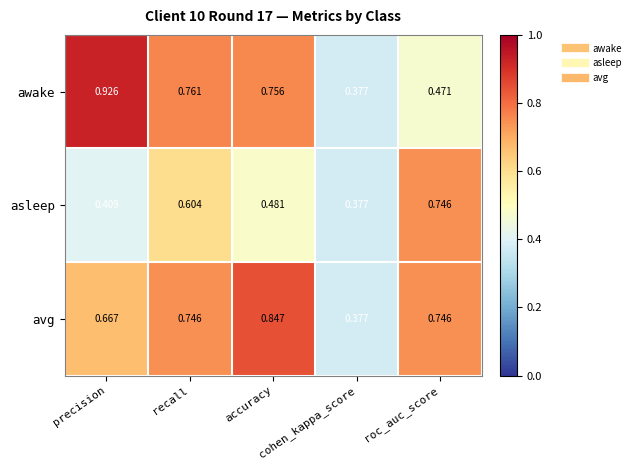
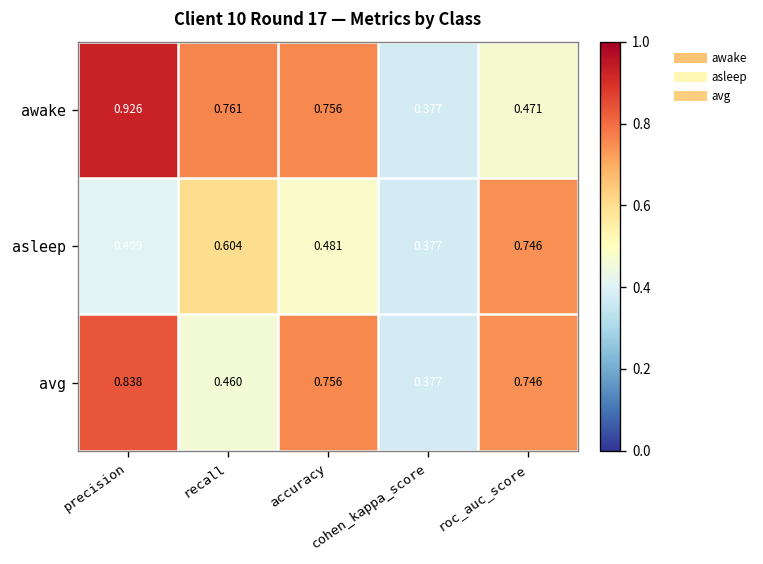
  {
    "awake": {
      "precision": 0.926,
      "recall": 0.761,
      "accuracy": 0.756,
      "roc_auc_score": 0.471
    },
    "asleep": {
      "recall": 0.604,
      "accuracy": 0.481,
      "roc_auc_score": 0.746
    },
    "avg": {
-     "precision": 0.667,
-     "recall": 0.746,
-     "accuracy": 0.847,
+     "precision": 0.838,
+     "recall": 0.460,
+     "accuracy": 0.756,
      "roc_auc_score": 0.746
    }
  }
